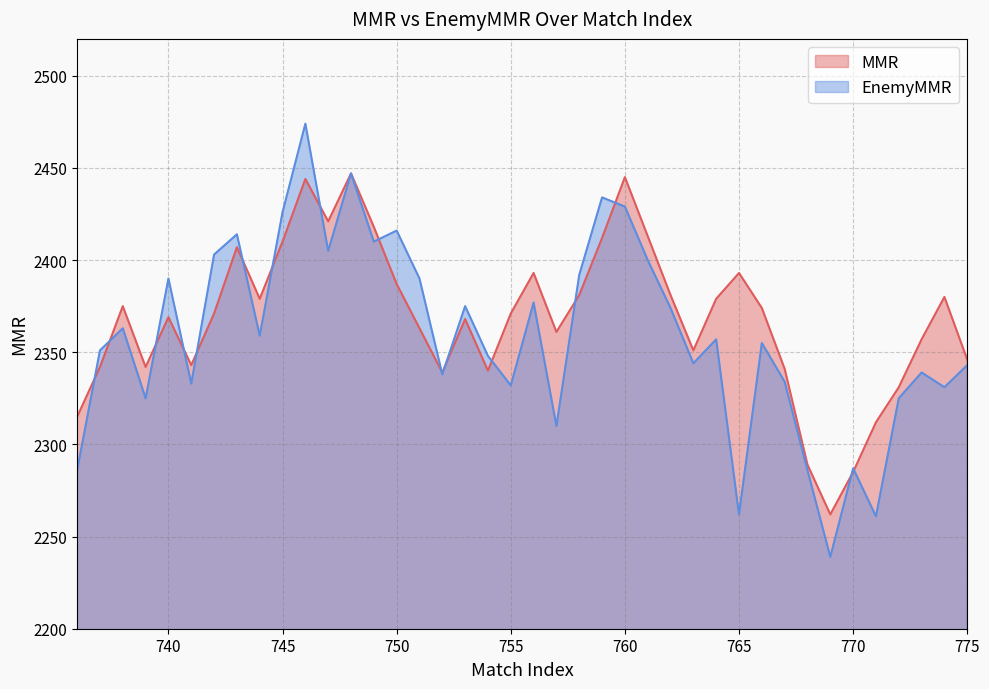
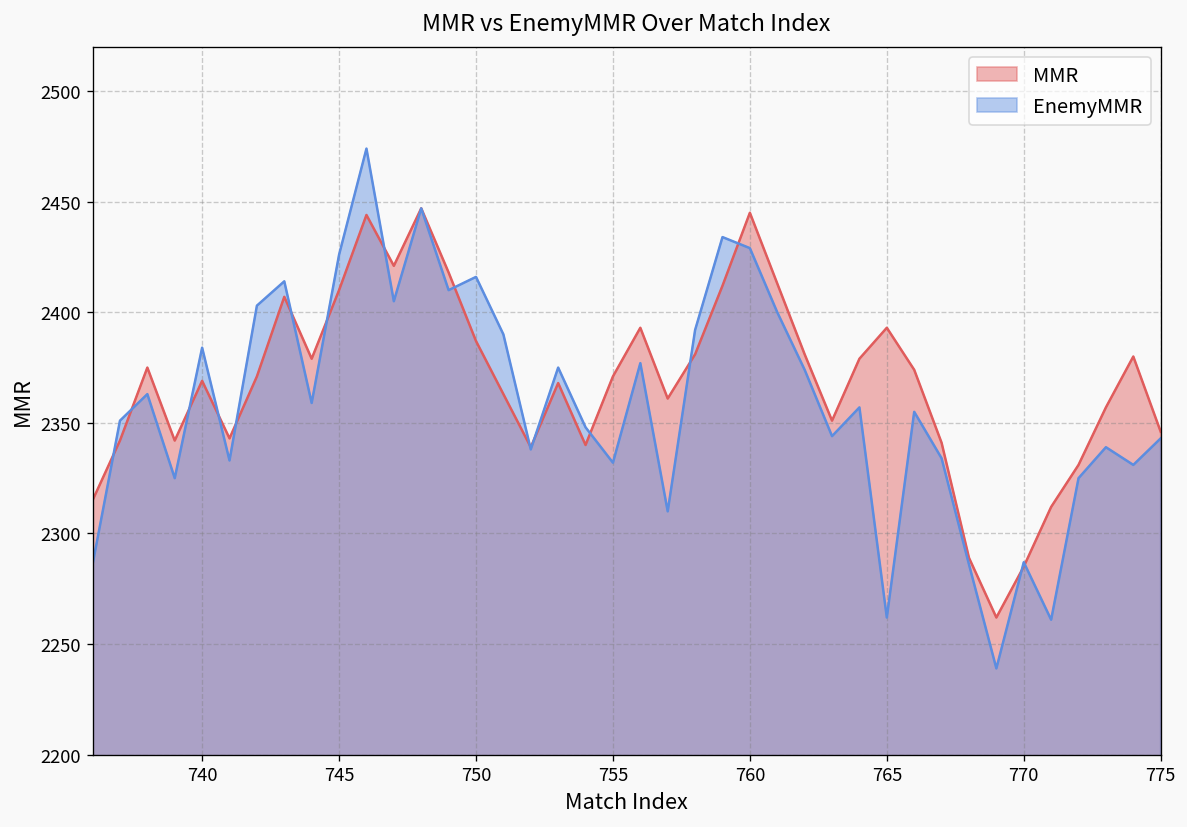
  {
    "MMR": {
      "740": 2369,
      "745": 2410,
      "750": 2387,
      "755": 2371,
      "760": 2445,
      "765": 2393,
      "770": 2285,
      "775": 2346
    },
    "EnemyMMR": {
-     "740": 2390,
+     "740": 2384,
      "745": 2426,
      "750": 2416,
      "755": 2332,
      "760": 2429,
      "765": 2262,
      "770": 2287,
      "775": 2343
    }
  }
